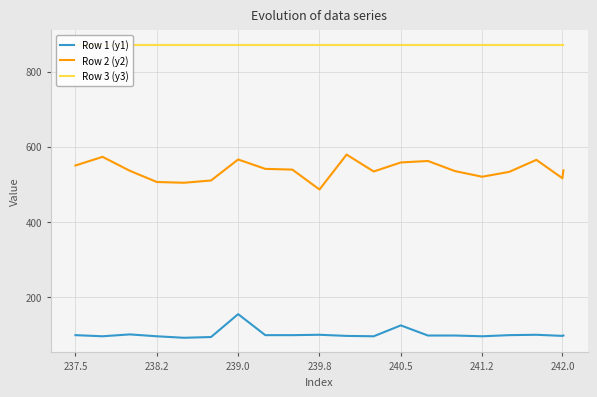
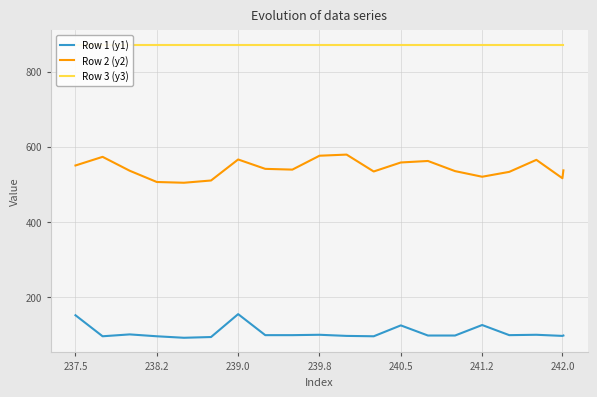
  {
    "Row 1 (y1)": {
-     "237.5": 100,
+     "237.5": 150,
      "238.2": 100,
      "239.0": 150,
      "239.8": 100,
      "240.5": 120,
-     "241.2": 100,
+     "241.2": 130,
      "242.0": 100
    },
    "Row 2 (y2)": {
      "237.5": 550,
      "238.2": 510,
      "239.0": 570,
-     "239.8": 490,
+     "239.8": 580,
      "240.5": 560,
      "241.2": 520,
      "242.0": 520
    },
    "Row 3 (y3)": {
      "238.2": 870,
      "239.0": 870,
      "239.8": 870,
      "240.5": 870,
      "241.2": 870,
      "242.0": 870
    }
  }
